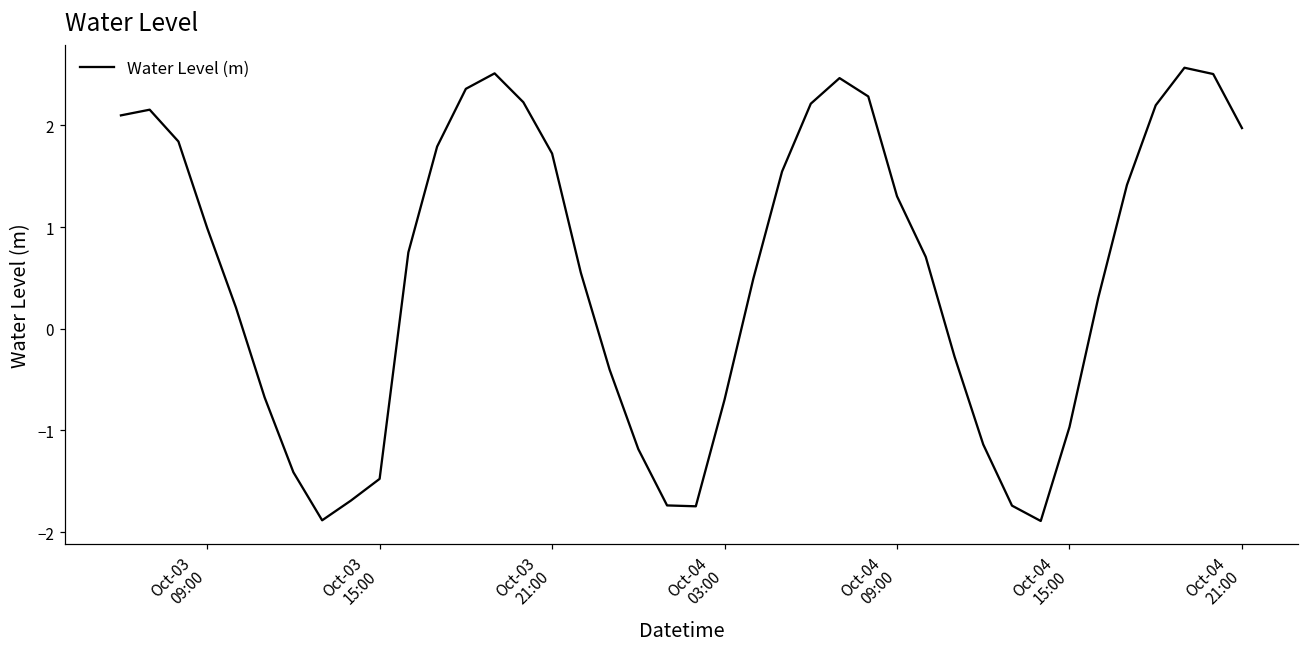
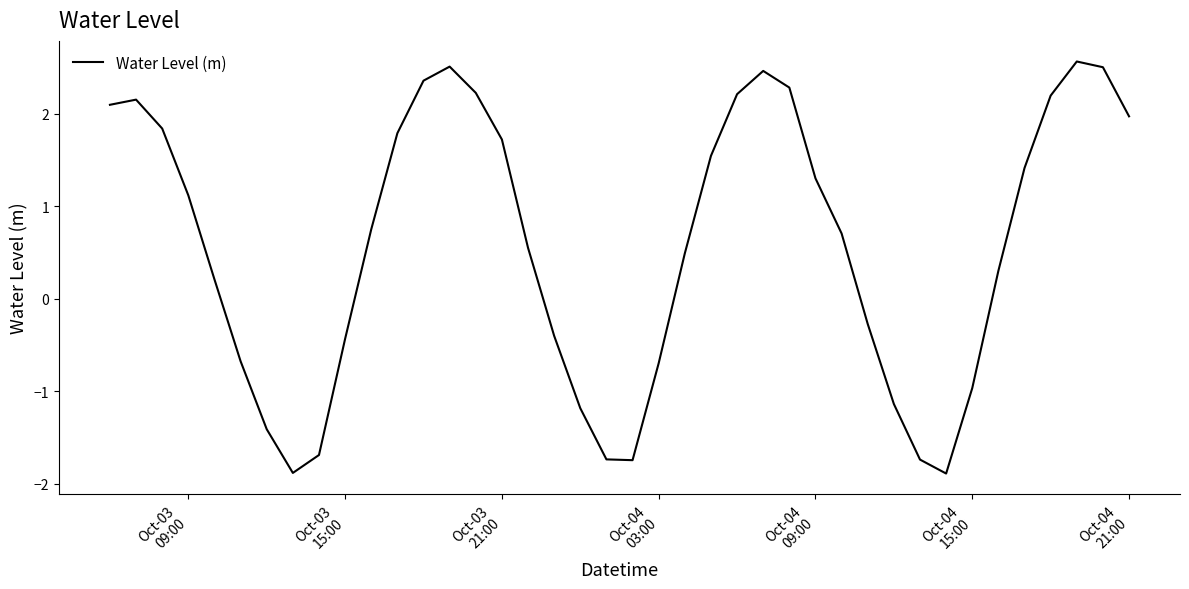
  {
-   "Oct-03 09:00": 1.0,
-   "Oct-03 15:00": -1.5,
+   "Oct-03 09:00": 1.1,
+   "Oct-03 15:00": -0.4,
    "Oct-03 21:00": 1.7,
    "Oct-04 03:00": -0.7,
    "Oct-04 09:00": 1.3,
    "Oct-04 15:00": -1.0,
    "Oct-04 21:00": 2.0
  }
